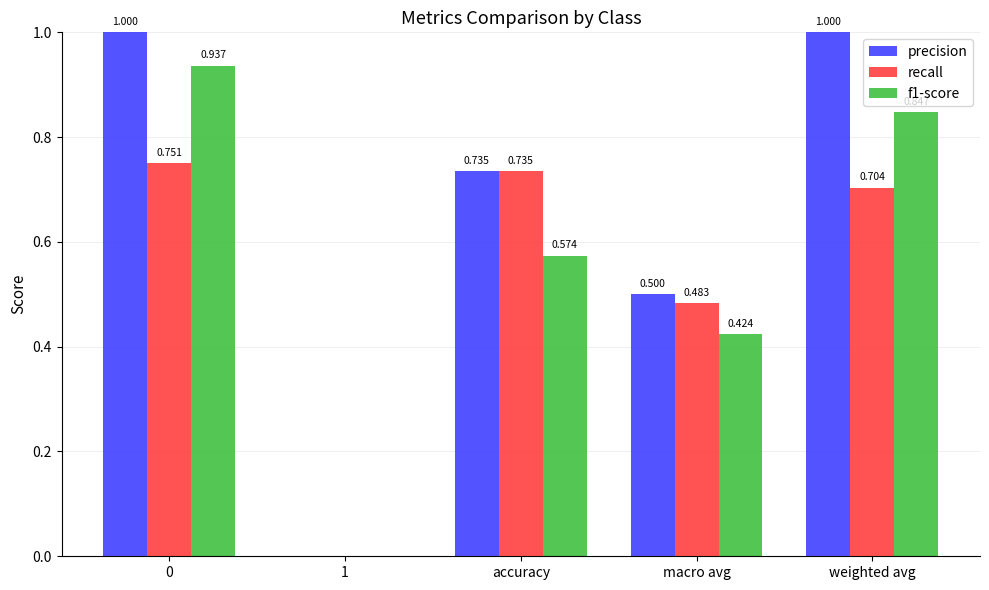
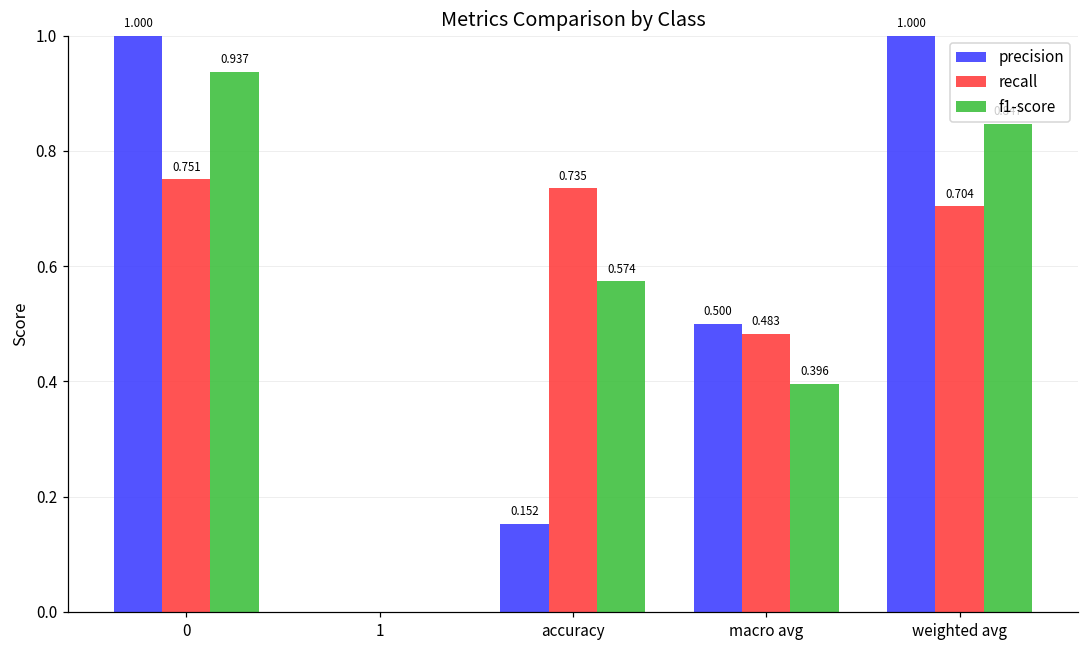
  {
    "precision": {
      "0": 1.000,
-     "accuracy": 0.735,
+     "accuracy": 0.152,
      "macro avg": 0.500,
      "weighted avg": 1.000
    },
    "recall": {
      "0": 0.751,
      "accuracy": 0.735,
      "macro avg": 0.483,
      "weighted avg": 0.704
    },
    "f1-score": {
      "0": 0.937,
      "accuracy": 0.574,
-     "macro avg": 0.424
+     "macro avg": 0.396
    }
  }
